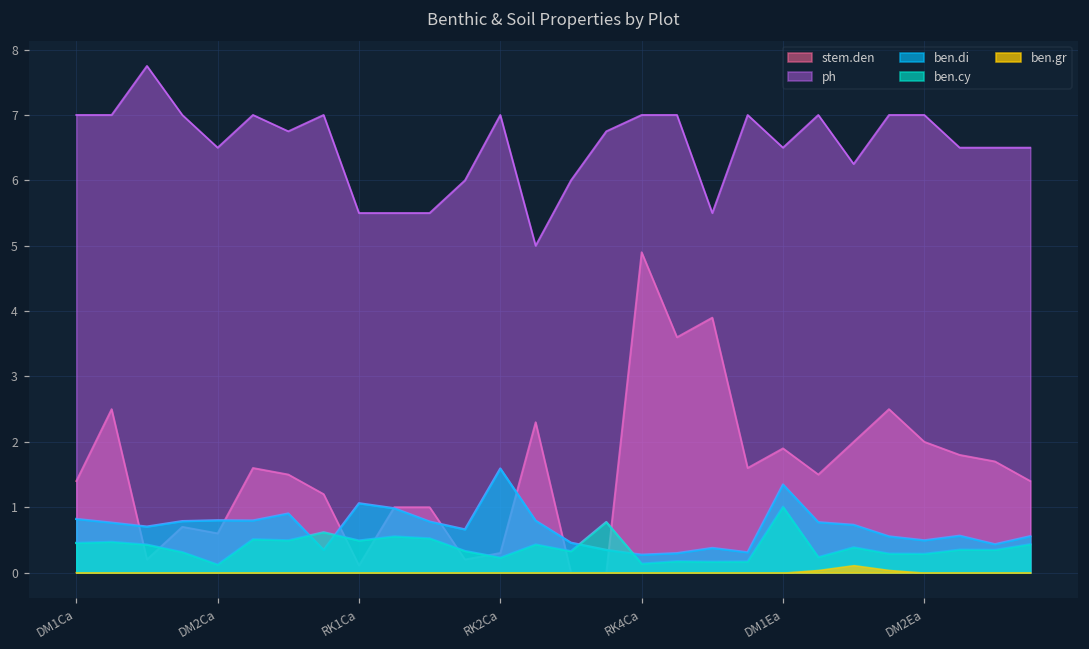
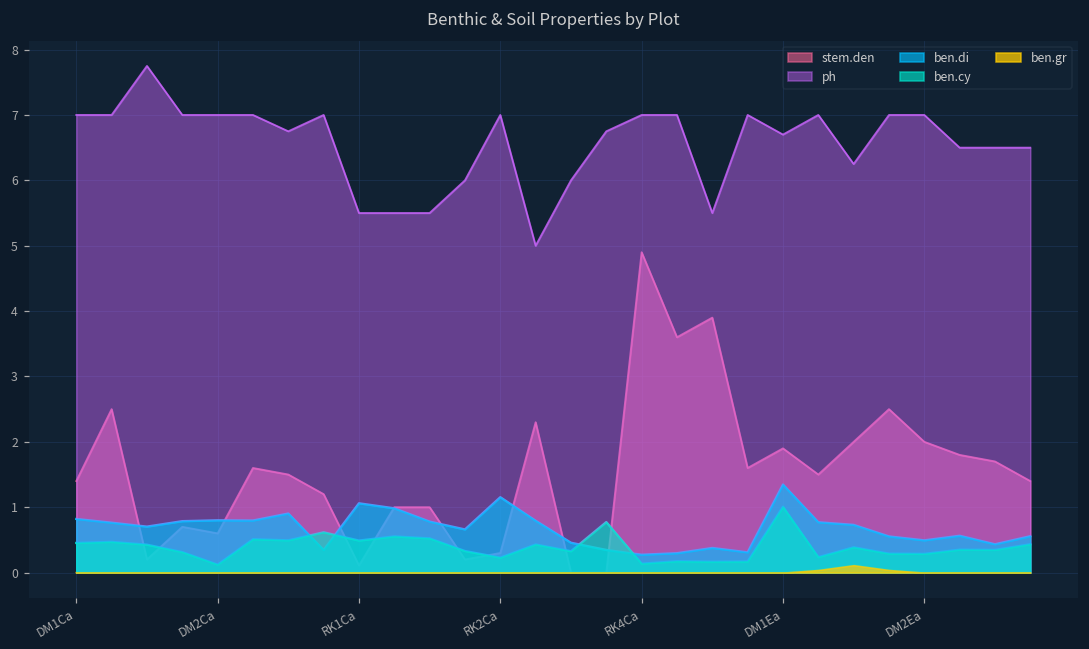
  {
    "stem.den": {
      "DM1Ca": 1.4,
      "DM2Ca": 0.6,
      "RK1Ca": 0.1,
      "RK2Ca": 0.3,
      "RK4Ca": 4.9,
      "DM1Ea": 1.9,
      "DM2Ea": 2.0
    },
    "ph": {
      "DM1Ca": 7.0,
-     "DM2Ca": 6.5,
+     "DM2Ca": 7.0,
      "RK1Ca": 5.5,
      "RK2Ca": 7.0,
      "RK4Ca": 7.0,
-     "DM1Ea": 6.5,
+     "DM1Ea": 6.7,
      "DM2Ea": 7.0
    },
    "ben.di": {
      "DM1Ca": 0.8,
      "DM2Ca": 0.8,
      "RK1Ca": 1.1,
-     "RK2Ca": 1.6,
+     "RK2Ca": 1.2,
      "RK4Ca": 0.3,
      "DM1Ea": 1.3,
      "DM2Ea": 0.5
    },
    "ben.cy": {
      "DM1Ca": 0.5,
      "DM2Ca": 0.1,
      "RK1Ca": 0.5,
      "RK2Ca": 0.2,
      "RK4Ca": 0.1,
      "DM1Ea": 1.0,
      "DM2Ea": 0.3
    },
    "ben.gr": {
      "DM1Ca": 0.0,
      "DM2Ca": 0.0,
      "RK1Ca": 0.0,
      "RK2Ca": 0.0,
      "RK4Ca": 0.0,
      "DM1Ea": 0.0,
      "DM2Ea": 0.0
    }
  }
